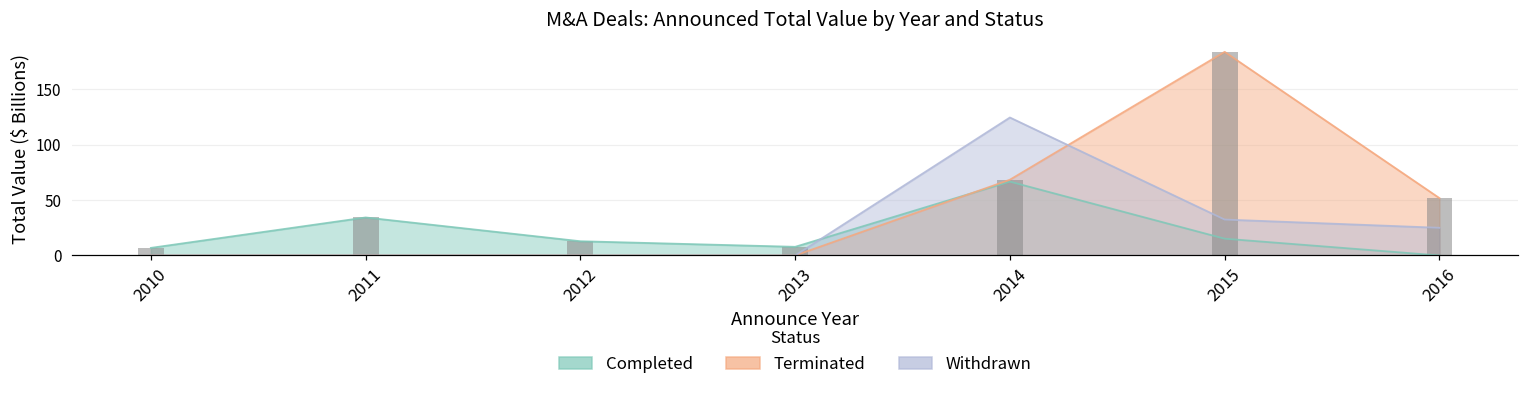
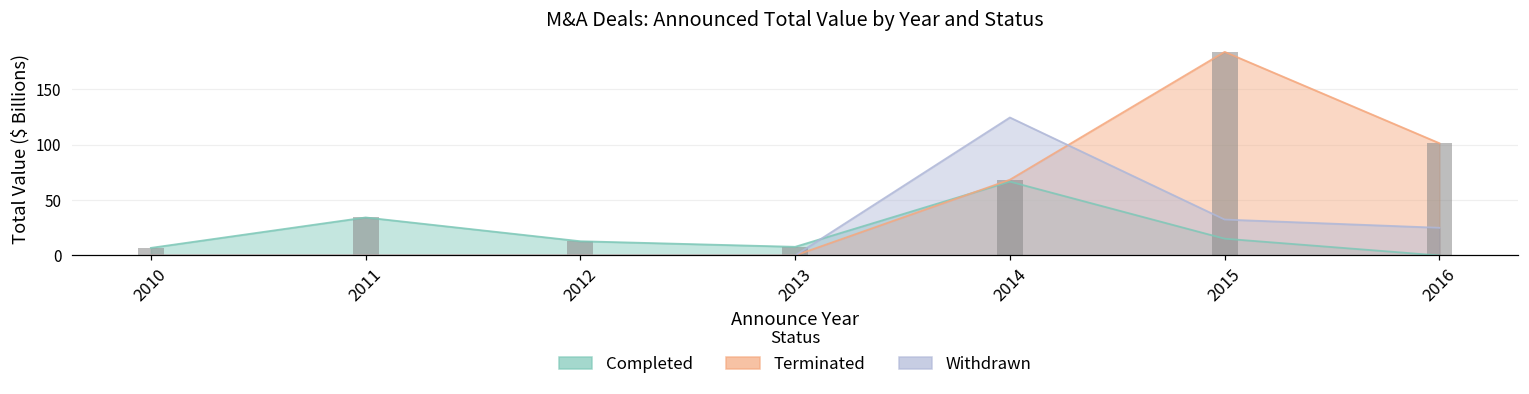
  {
    "Terminated": {
      "2015": 184,
-     "2016": 52
+     "2016": 101
    }
  }
